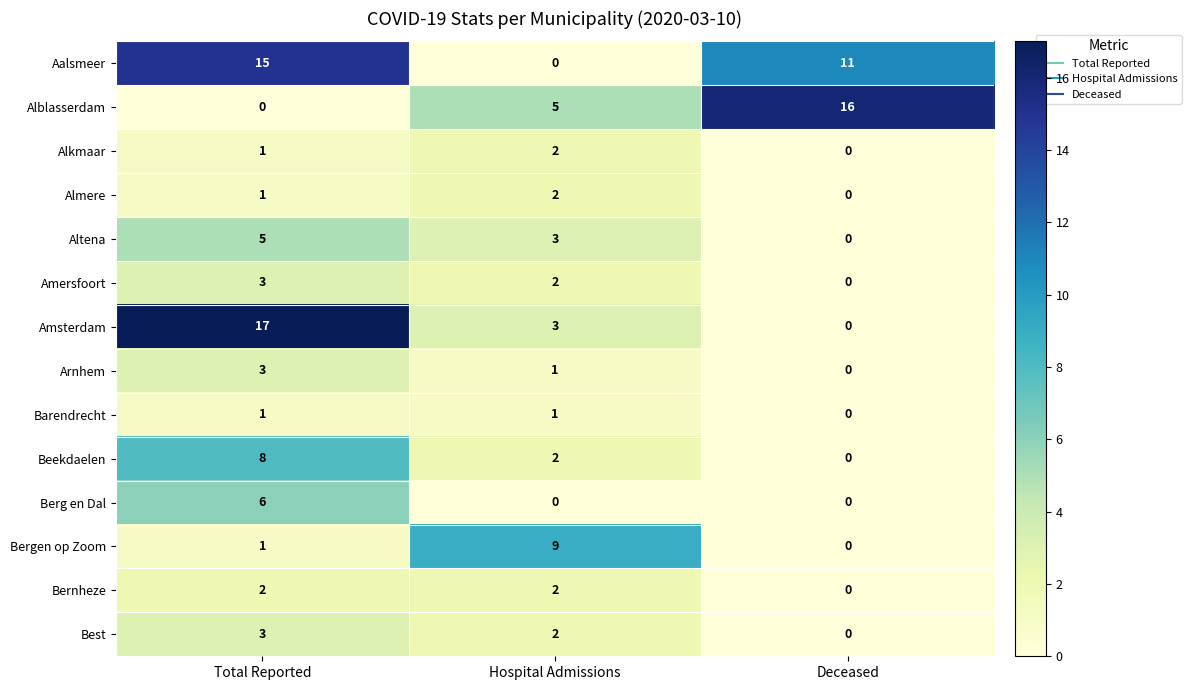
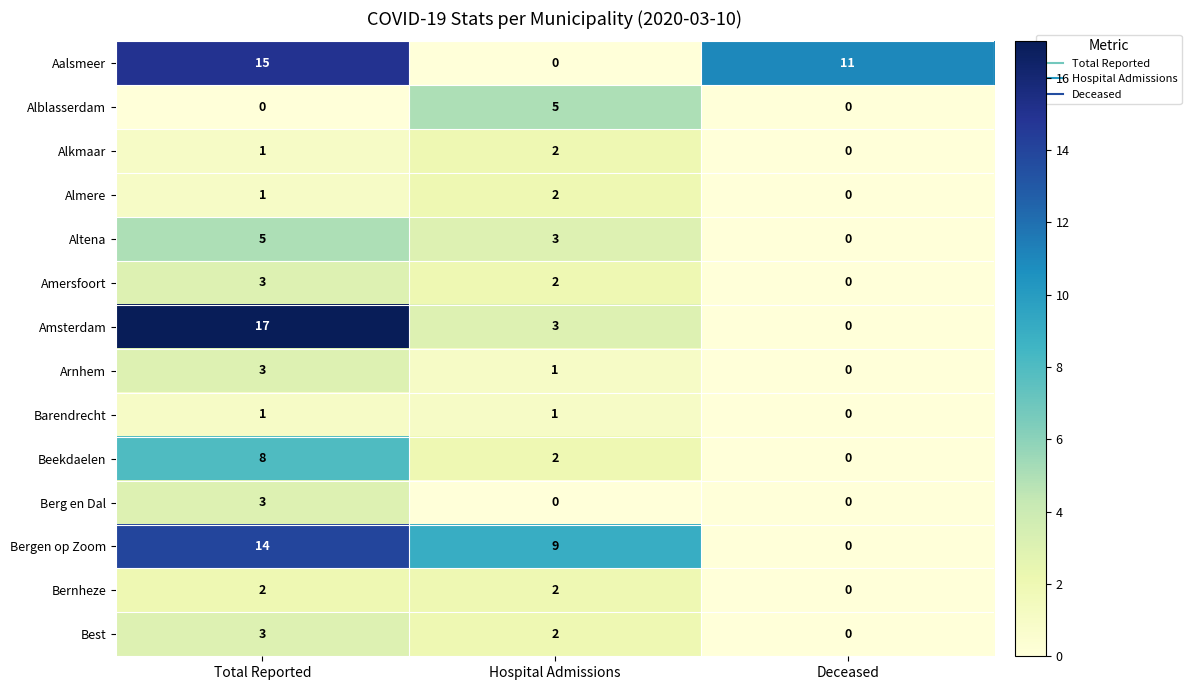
  {
    "Aalsmeer": {
      "Total Reported": 15,
      "Hospital Admissions": 0,
      "Deceased": 11
    },
    "Alblasserdam": {
      "Total Reported": 0,
      "Hospital Admissions": 5,
-     "Deceased": 16
+     "Deceased": 0
    },
    "Alkmaar": {
      "Total Reported": 1,
      "Hospital Admissions": 2,
      "Deceased": 0
    },
    "Almere": {
      "Total Reported": 1,
      "Hospital Admissions": 2,
      "Deceased": 0
    },
    "Altena": {
      "Total Reported": 5,
      "Hospital Admissions": 3,
      "Deceased": 0
    },
    "Amersfoort": {
      "Total Reported": 3,
      "Hospital Admissions": 2,
      "Deceased": 0
    },
    "Amsterdam": {
      "Total Reported": 17,
      "Hospital Admissions": 3,
      "Deceased": 0
    },
    "Arnhem": {
      "Total Reported": 3,
      "Hospital Admissions": 1,
      "Deceased": 0
    },
    "Barendrecht": {
      "Total Reported": 1,
      "Hospital Admissions": 1,
      "Deceased": 0
    },
    "Beekdaelen": {
      "Total Reported": 8,
      "Hospital Admissions": 2,
      "Deceased": 0
    },
    "Berg en Dal": {
-     "Total Reported": 6,
+     "Total Reported": 3,
      "Hospital Admissions": 0,
      "Deceased": 0
    },
    "Bergen op Zoom": {
-     "Total Reported": 1,
+     "Total Reported": 14,
      "Hospital Admissions": 9,
      "Deceased": 0
    },
    "Bernheze": {
      "Total Reported": 2,
      "Hospital Admissions": 2,
      "Deceased": 0
    },
    "Best": {
      "Total Reported": 3,
      "Hospital Admissions": 2,
      "Deceased": 0
    }
  }
